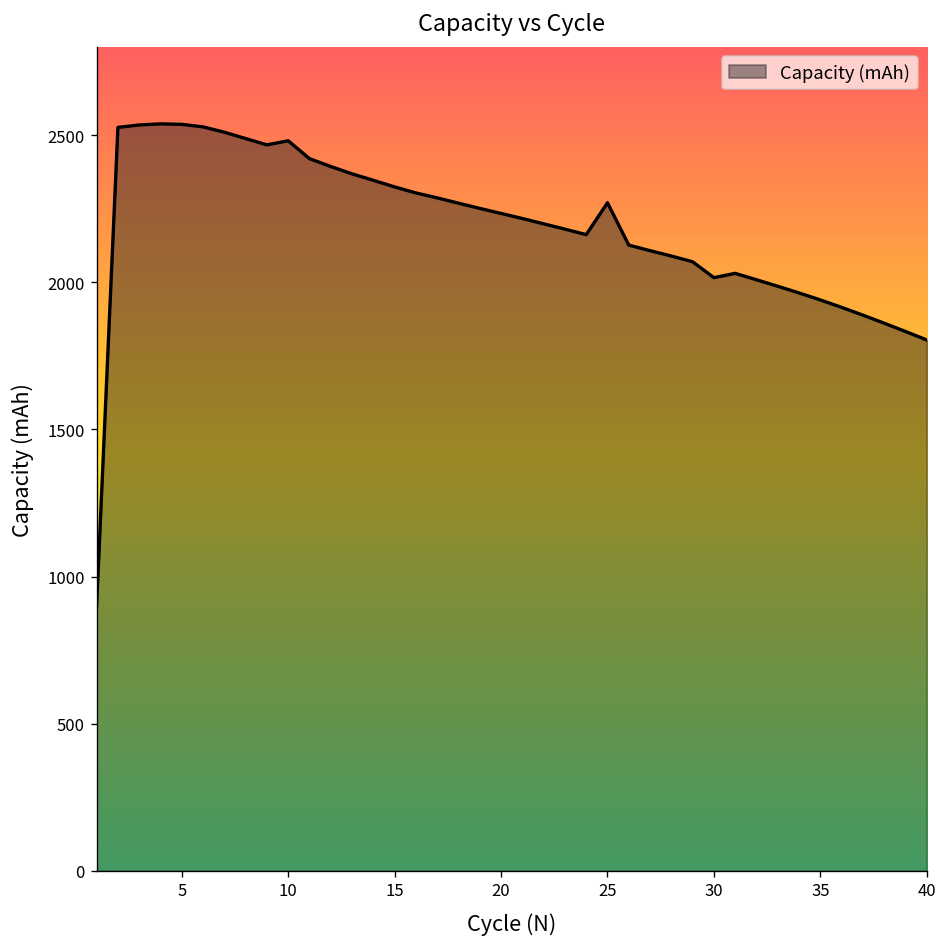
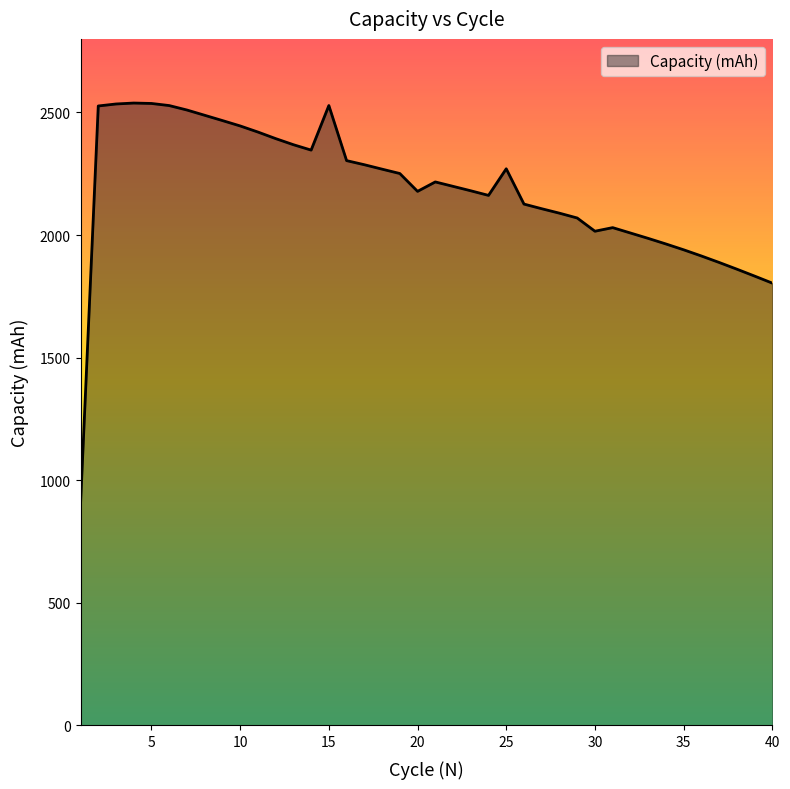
  {
    "5": 2540,
-   "10": 2480,
-   "15": 2320,
-   "20": 2230,
+   "10": 2450,
+   "15": 2530,
+   "20": 2180,
    "25": 2270,
    "30": 2020,
    "35": 1940,
    "40": 1800
  }
